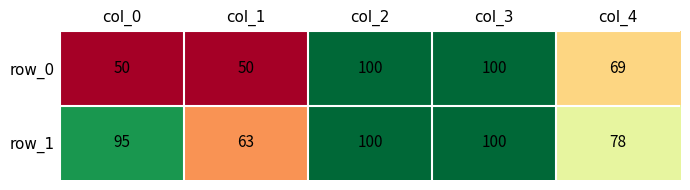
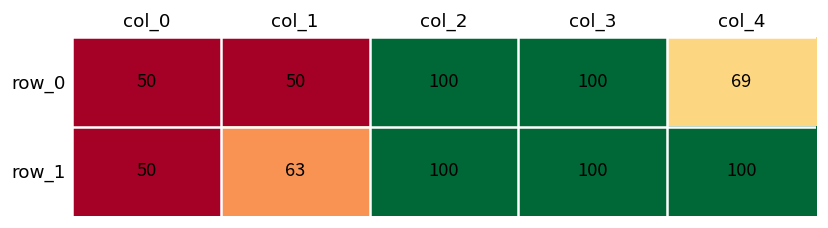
  {
    "row_0": {
      "col_0": 50,
      "col_1": 50,
      "col_2": 100,
      "col_3": 100,
      "col_4": 69
    },
    "row_1": {
-     "col_0": 95,
+     "col_0": 50,
      "col_1": 63,
      "col_2": 100,
      "col_3": 100,
-     "col_4": 78
+     "col_4": 100
    }
  }
